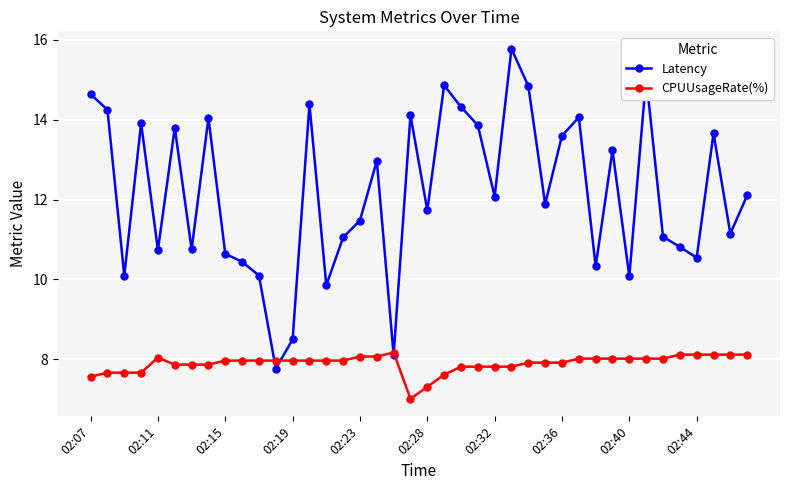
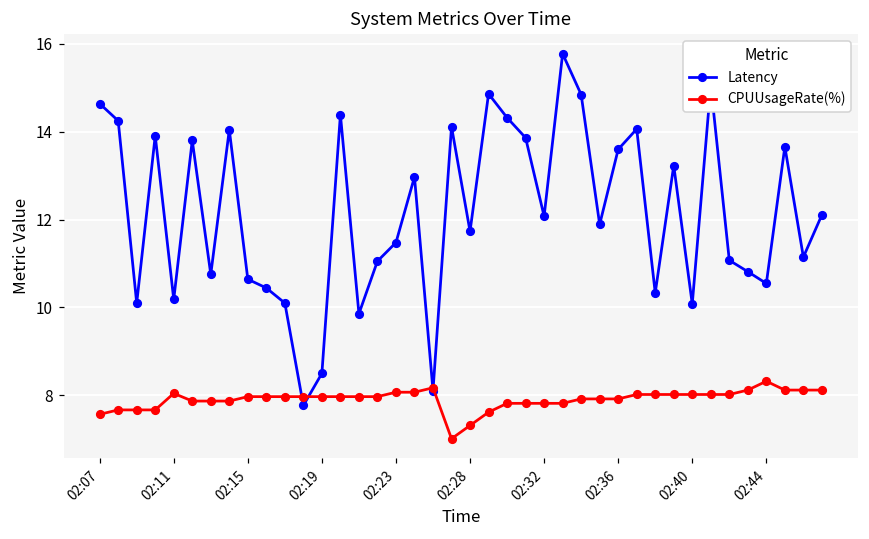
  {
    "Latency": {
      "02:07": 14.6,
-     "02:11": 10.7,
+     "02:11": 10.2,
      "02:15": 10.6,
      "02:19": 8.5,
      "02:23": 11.5,
      "02:28": 11.7,
      "02:32": 12.1,
      "02:36": 13.6,
      "02:40": 10.1,
      "02:44": 10.5
    },
    "CPUUsageRate(%)": {
      "02:07": 7.6,
      "02:11": 8.0,
      "02:15": 8.0,
      "02:19": 8.0,
      "02:23": 8.1,
      "02:28": 7.3,
      "02:32": 7.8,
      "02:36": 7.9,
      "02:40": 8.0,
-     "02:44": 8.1
+     "02:44": 8.3
    }
  }
